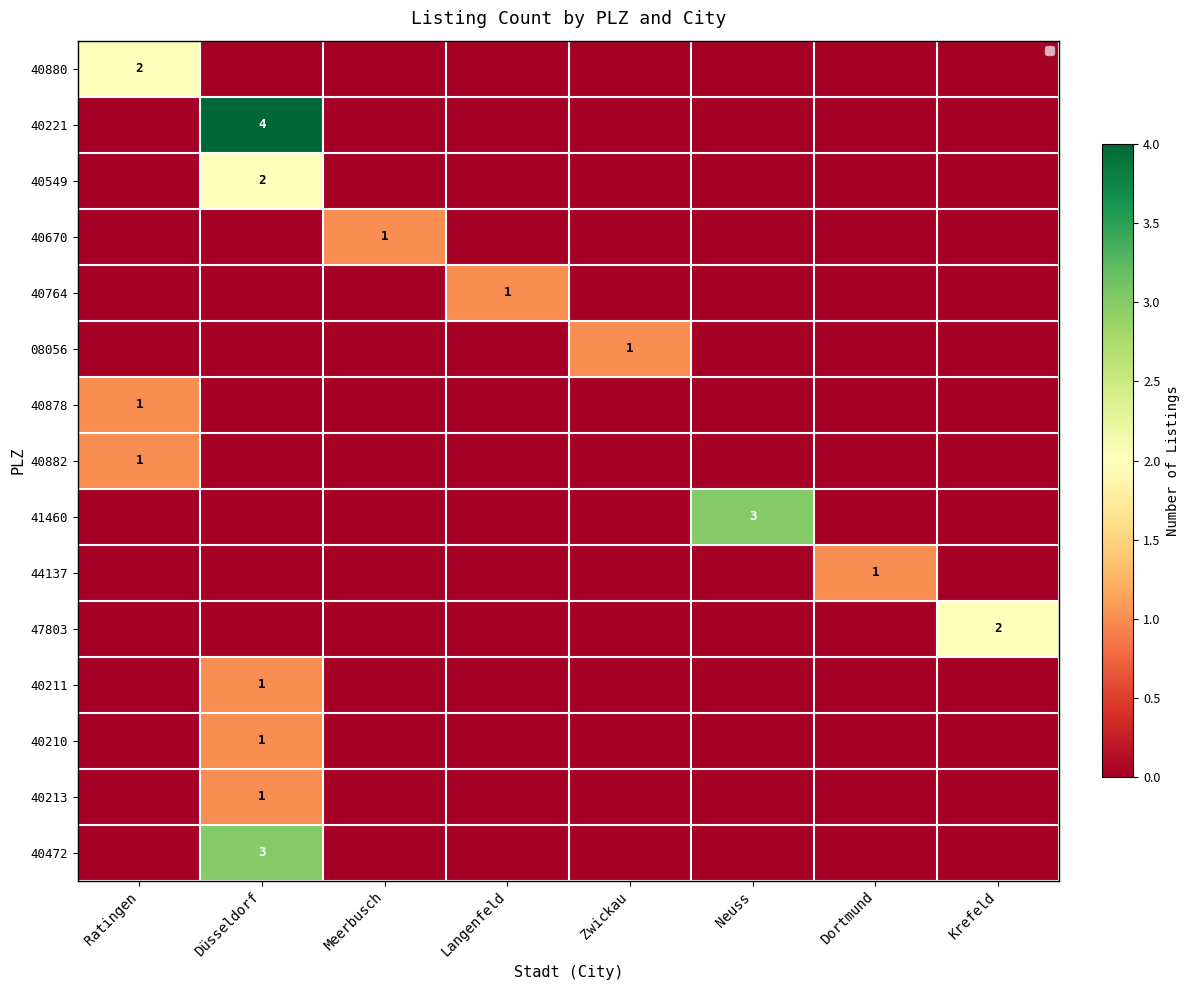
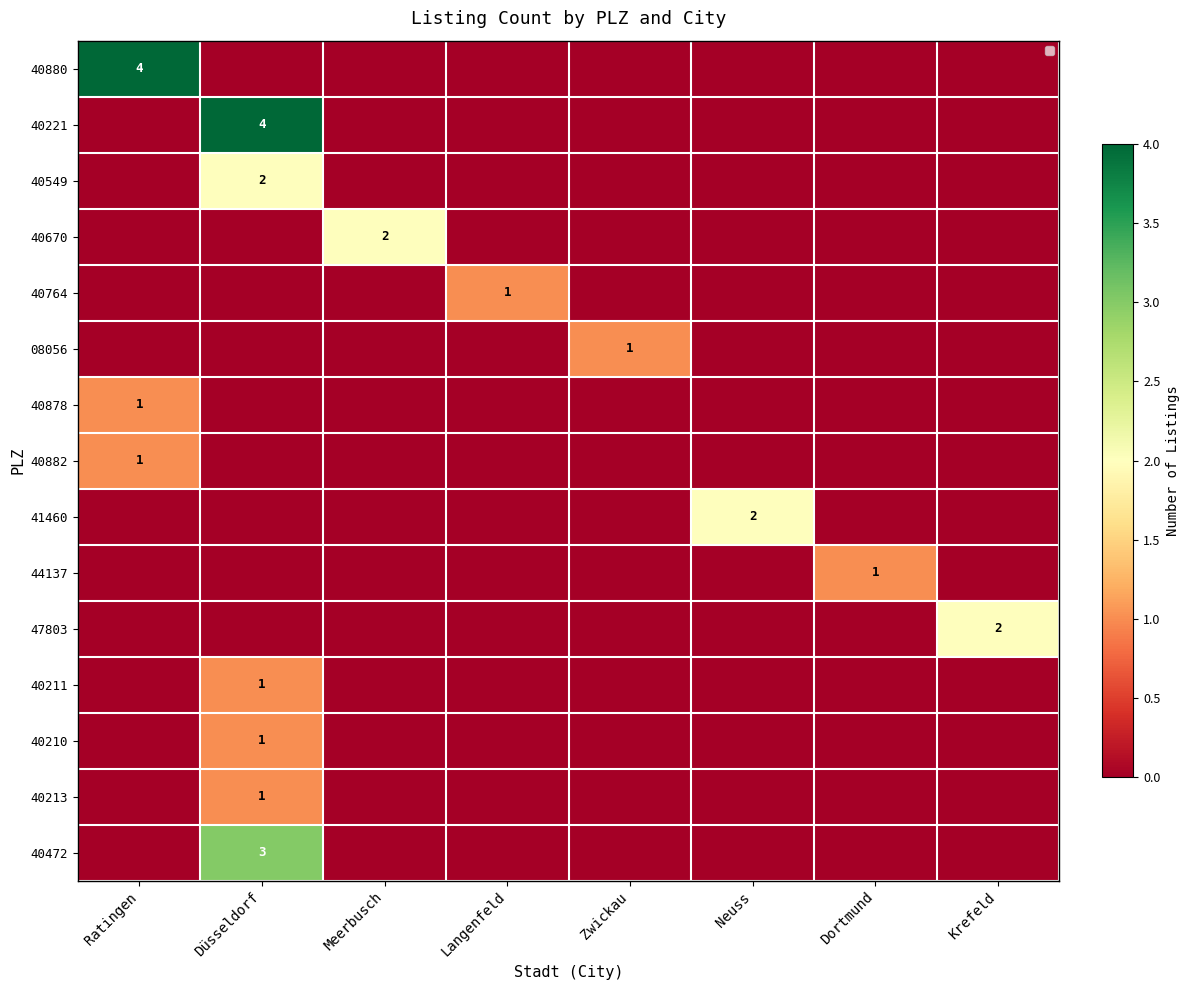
  {
    "40880": {
-     "Ratingen": 2
+     "Ratingen": 4
    },
    "40221": {
      "Düsseldorf": 4
    },
    "40549": {
      "Düsseldorf": 2
    },
    "40670": {
-     "Meerbusch": 1
+     "Meerbusch": 2
    },
    "40764": {
      "Langenfeld": 1
    },
    "08056": {
      "Zwickau": 1
    },
    "40878": {
      "Ratingen": 1
    },
    "40882": {
      "Ratingen": 1
    },
    "41460": {
-     "Neuss": 3
+     "Neuss": 2
    },
    "44137": {
      "Dortmund": 1
    },
    "47803": {
      "Krefeld": 2
    },
    "40211": {
      "Düsseldorf": 1
    },
    "40210": {
      "Düsseldorf": 1
    },
    "40213": {
      "Düsseldorf": 1
    },
    "40472": {
      "Düsseldorf": 3
    }
  }
